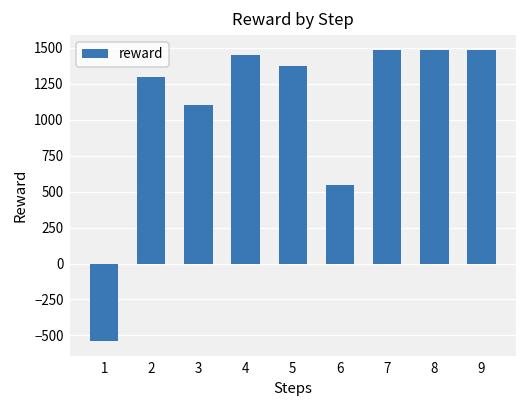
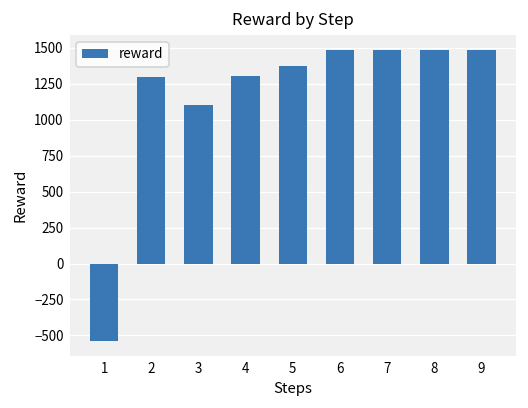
  {
    "1": -540,
    "2": 1300,
    "3": 1110,
-   "4": 1450,
+   "4": 1300,
    "5": 1380,
-   "6": 540,
+   "6": 1480,
    "7": 1490,
    "8": 1490,
    "9": 1490
  }
